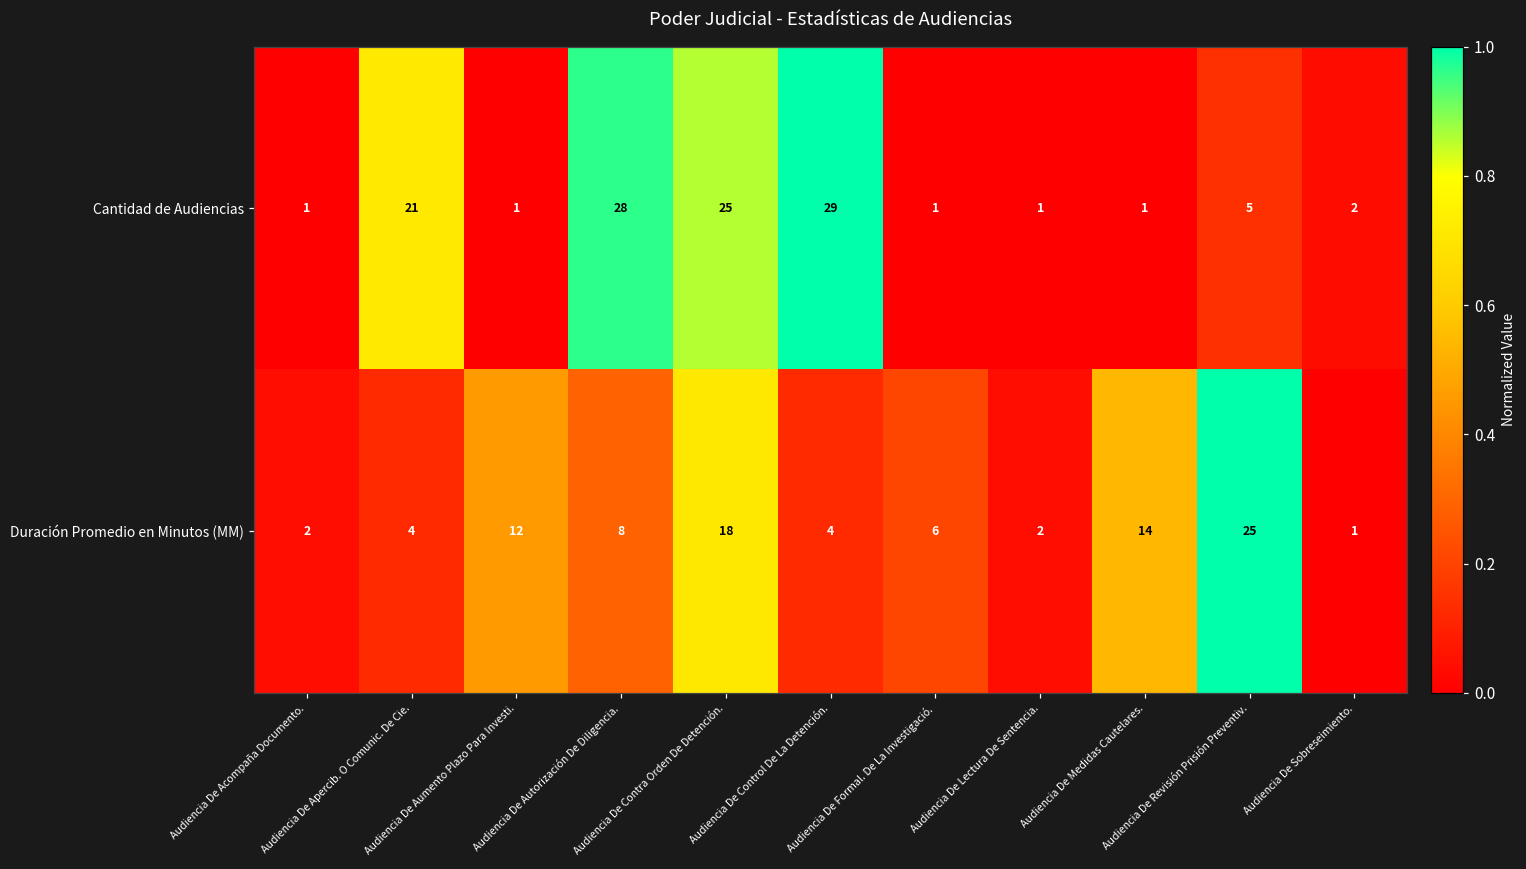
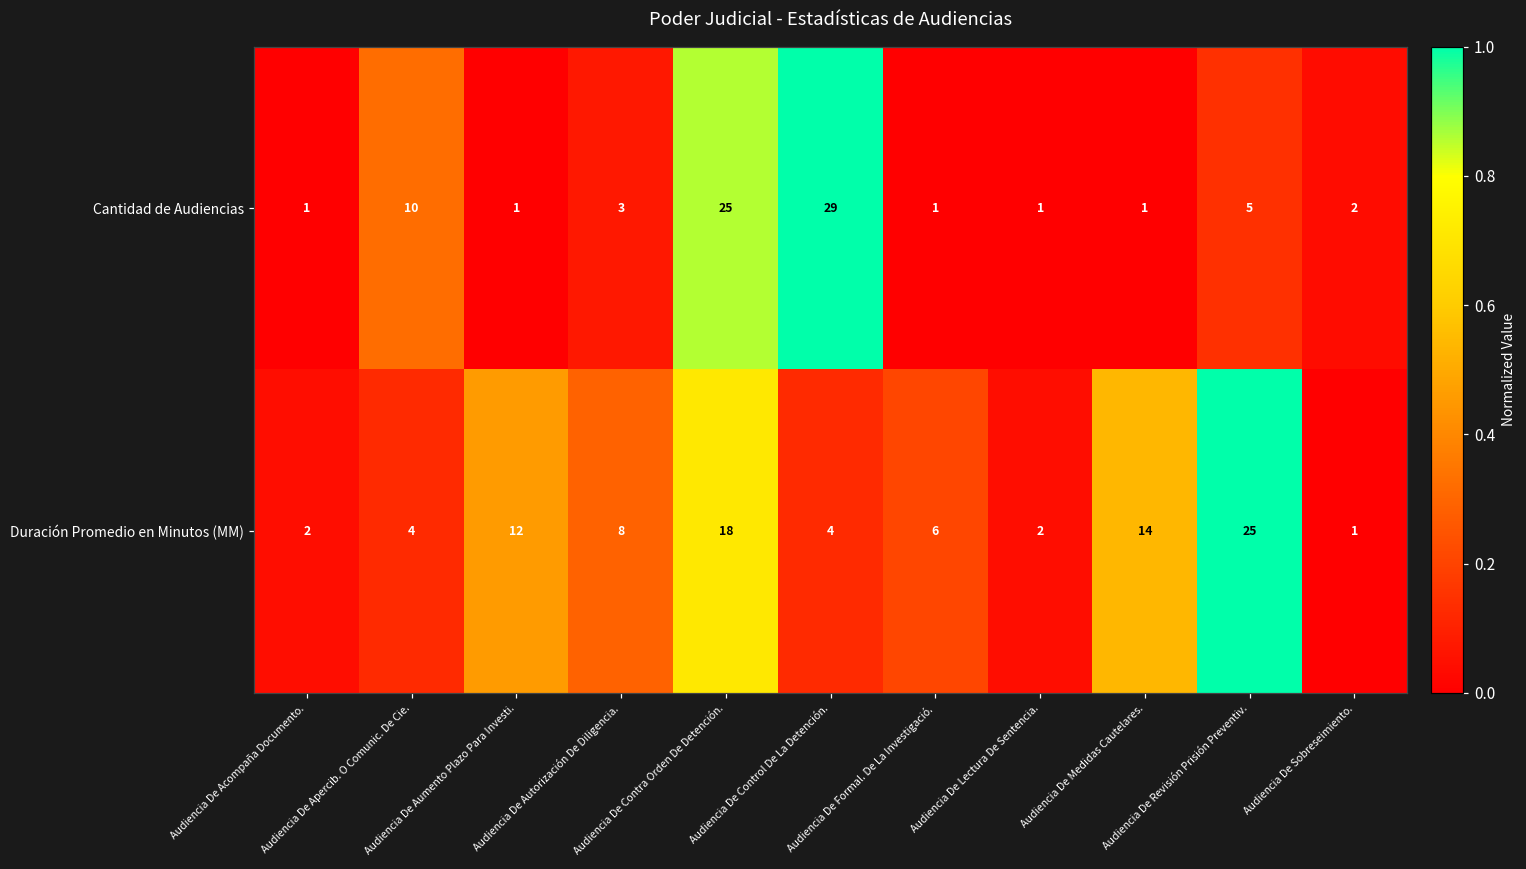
  {
    "Cantidad de Audiencias": {
      "Audiencia De Acompaña Documento.": 1,
-     "Audiencia De Apercib. O Comunic. De Cie.": 21,
+     "Audiencia De Apercib. O Comunic. De Cie.": 10,
      "Audiencia De Aumento Plazo Para Investi.": 1,
-     "Audiencia De Autorización De Diligencia.": 28,
+     "Audiencia De Autorización De Diligencia.": 3,
      "Audiencia De Contra Orden De Detención.": 25,
      "Audiencia De Control De La Detención.": 29,
      "Audiencia De Formal. De La Investigació.": 1,
      "Audiencia De Lectura De Sentencia.": 1,
      "Audiencia De Medidas Cautelares.": 1,
      "Audiencia De Revisión Prisión Preventiv.": 5,
      "Audiencia De Sobreseimiento.": 2
    },
    "Duración Promedio en Minutos (MM)": {
      "Audiencia De Acompaña Documento.": 2,
      "Audiencia De Apercib. O Comunic. De Cie.": 4,
      "Audiencia De Aumento Plazo Para Investi.": 12,
      "Audiencia De Autorización De Diligencia.": 8,
      "Audiencia De Contra Orden De Detención.": 18,
      "Audiencia De Control De La Detención.": 4,
      "Audiencia De Formal. De La Investigació.": 6,
      "Audiencia De Lectura De Sentencia.": 2,
      "Audiencia De Medidas Cautelares.": 14,
      "Audiencia De Revisión Prisión Preventiv.": 25,
      "Audiencia De Sobreseimiento.": 1
    }
  }
